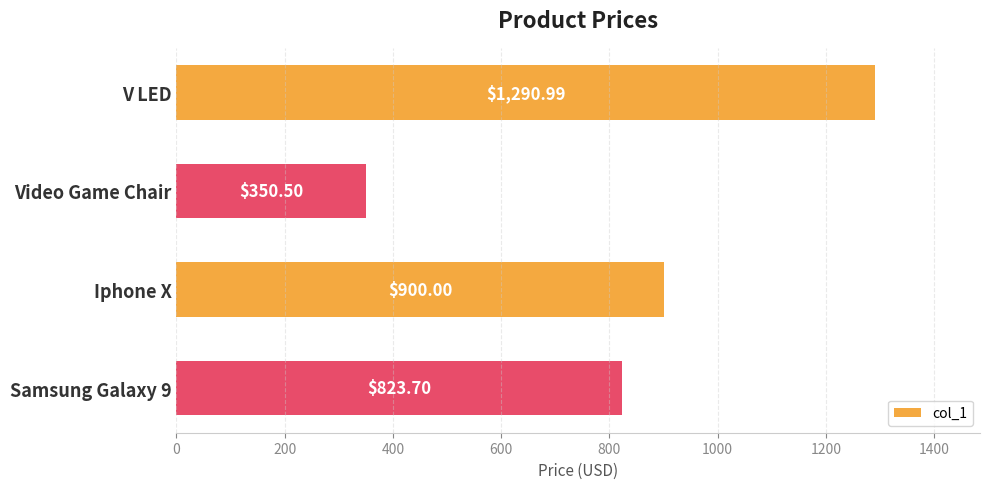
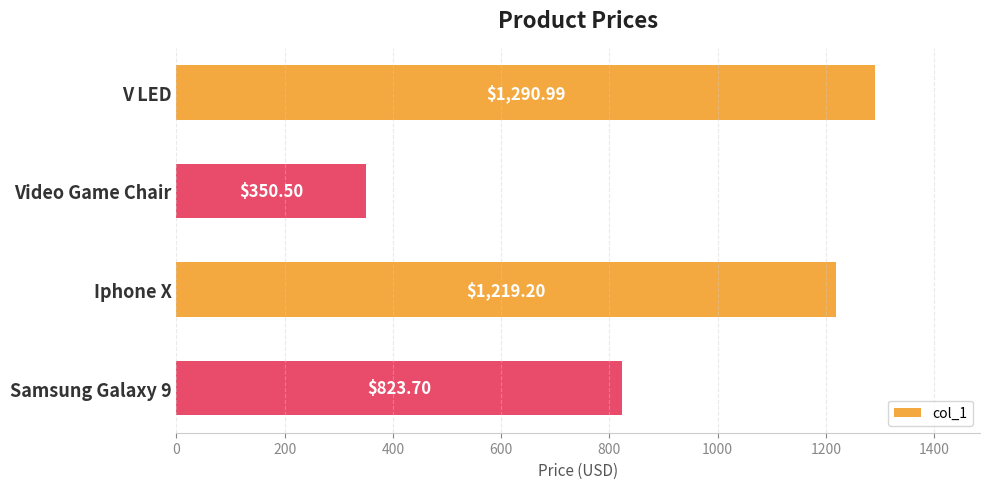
  {
    "V LED": "$1,290.99",
    "Video Game Chair": "$350.50",
-   "Iphone X": "$900.00",
+   "Iphone X": "$1,219.20",
    "Samsung Galaxy 9": "$823.70"
  }
